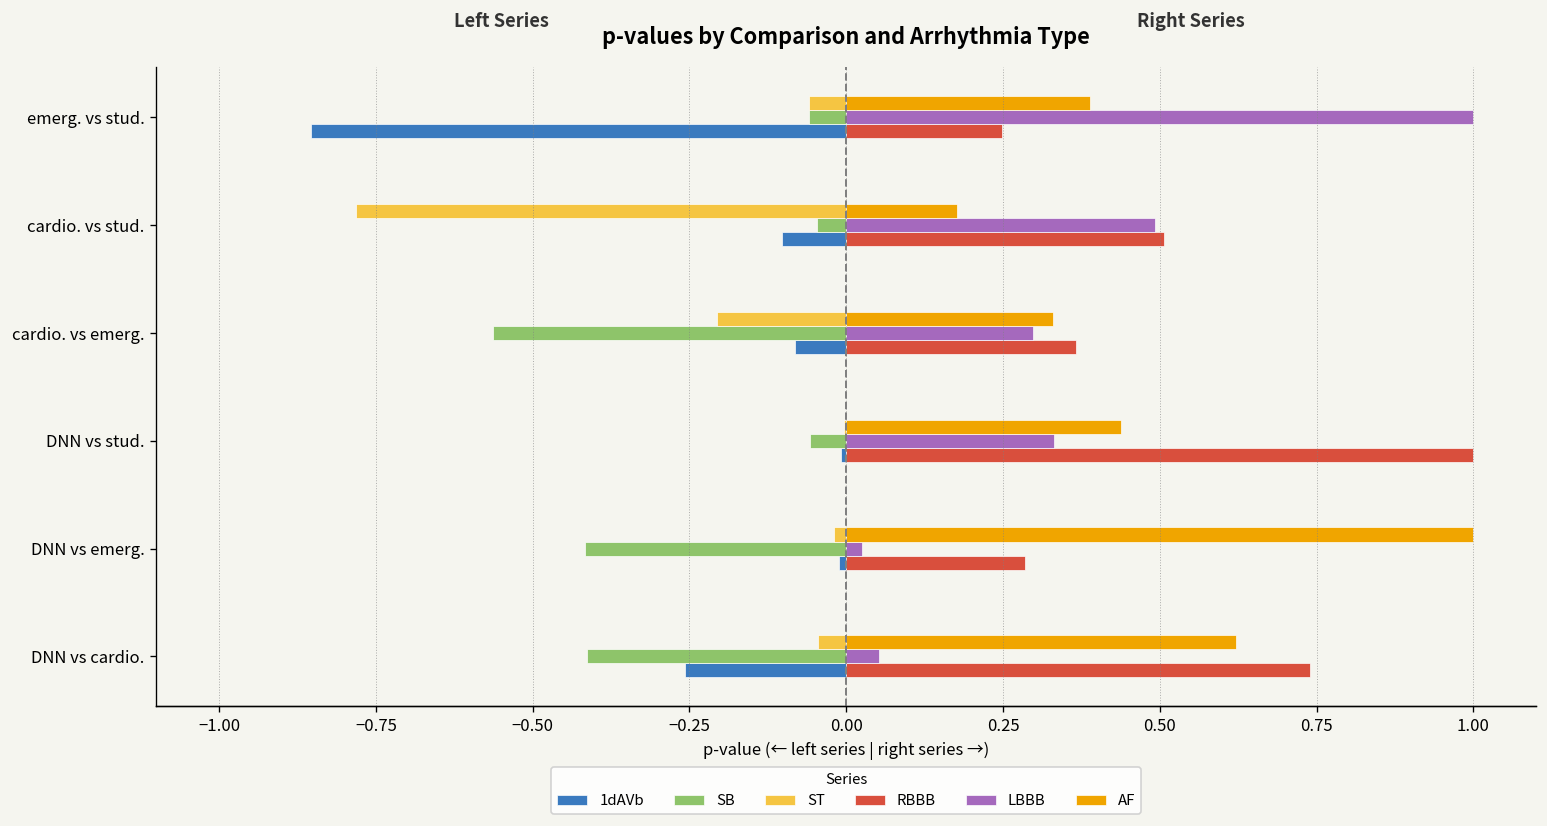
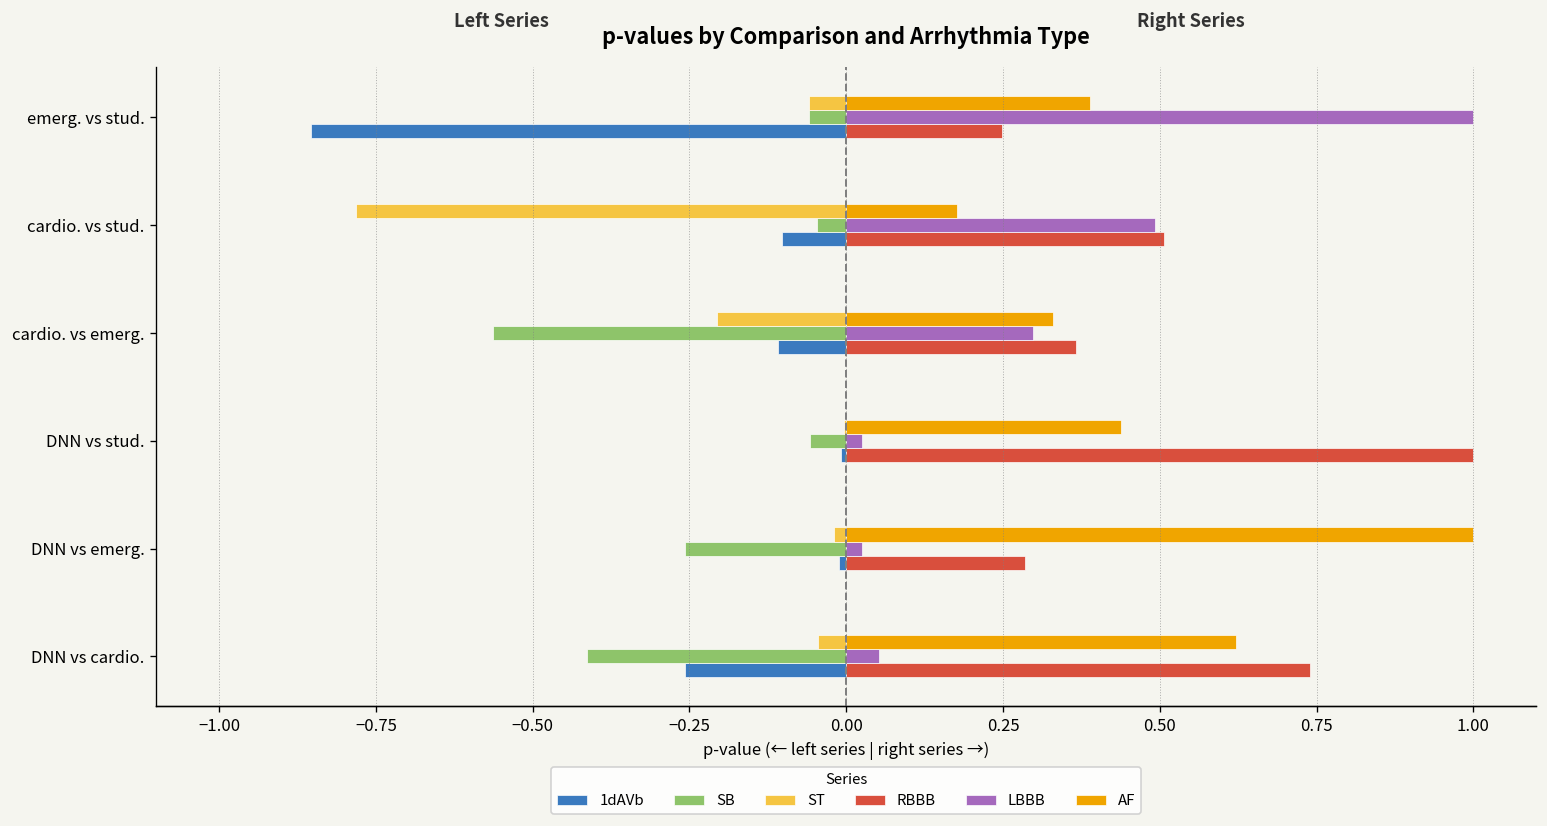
  {
    "1dAVb": {
      "emerg. vs stud.": -0.85,
      "cardio. vs stud.": -0.10,
-     "cardio. vs emerg.": -0.08,
+     "cardio. vs emerg.": -0.11,
      "DNN vs stud.": -0.01,
      "DNN vs emerg.": -0.01,
      "DNN vs cardio.": -0.26
    },
    "SB": {
      "emerg. vs stud.": -0.06,
      "cardio. vs stud.": -0.05,
      "cardio. vs emerg.": -0.56,
      "DNN vs stud.": -0.06,
-     "DNN vs emerg.": -0.42,
+     "DNN vs emerg.": -0.26,
      "DNN vs cardio.": -0.41
    },
    "ST": {
      "emerg. vs stud.": -0.06,
      "cardio. vs stud.": -0.78,
      "cardio. vs emerg.": -0.21,
      "DNN vs emerg.": -0.02,
      "DNN vs cardio.": -0.05
    },
    "RBBB": {
      "emerg. vs stud.": 0.25,
      "cardio. vs stud.": 0.51,
      "cardio. vs emerg.": 0.37,
      "DNN vs stud.": 1.00,
      "DNN vs emerg.": 0.29,
      "DNN vs cardio.": 0.74
    },
    "LBBB": {
      "emerg. vs stud.": 1.00,
      "cardio. vs stud.": 0.49,
      "cardio. vs emerg.": 0.30,
-     "DNN vs stud.": 0.33,
+     "DNN vs stud.": 0.03,
      "DNN vs emerg.": 0.03,
      "DNN vs cardio.": 0.05
    },
    "AF": {
      "emerg. vs stud.": 0.39,
      "cardio. vs stud.": 0.18,
      "cardio. vs emerg.": 0.33,
      "DNN vs stud.": 0.44,
      "DNN vs emerg.": 1.00,
      "DNN vs cardio.": 0.62
    }
  }
